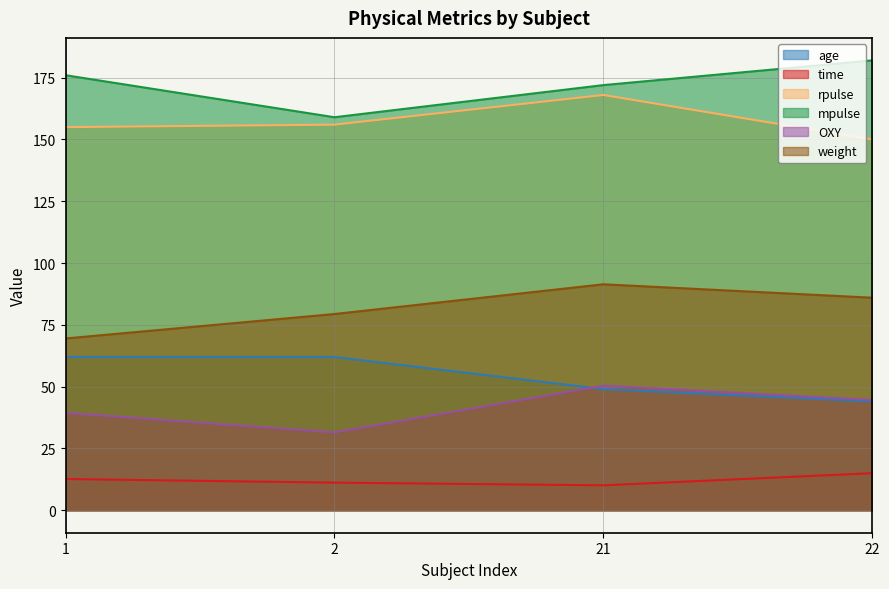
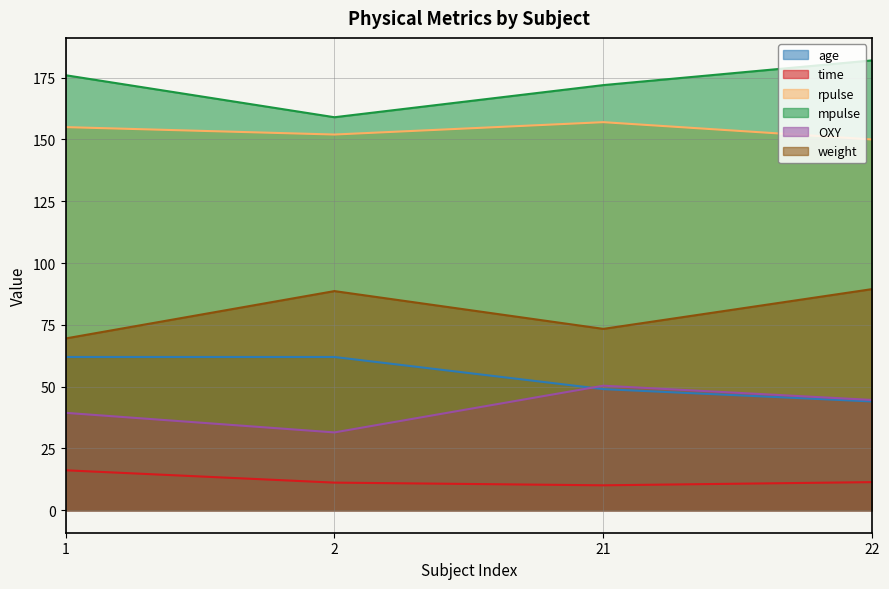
  {
    "age": {
      "1": 62,
      "2": 62,
      "21": 49
    },
    "time": {
-     "1": 13,
+     "1": 16,
      "2": 11,
      "21": 10,
-     "22": 15
+     "22": 11
    },
    "rpulse": {
      "1": 155,
-     "2": 156,
-     "21": 168,
+     "2": 152,
+     "21": 157,
      "22": 150
    },
    "mpulse": {
      "1": 176,
      "2": 159,
      "21": 172,
      "22": 182
    },
    "OXY": {
      "1": 39,
      "2": 31,
      "21": 50
    },
    "weight": {
      "1": 69,
-     "2": 79,
-     "21": 91,
-     "22": 86
+     "2": 89,
+     "21": 73,
+     "22": 89
    }
  }
